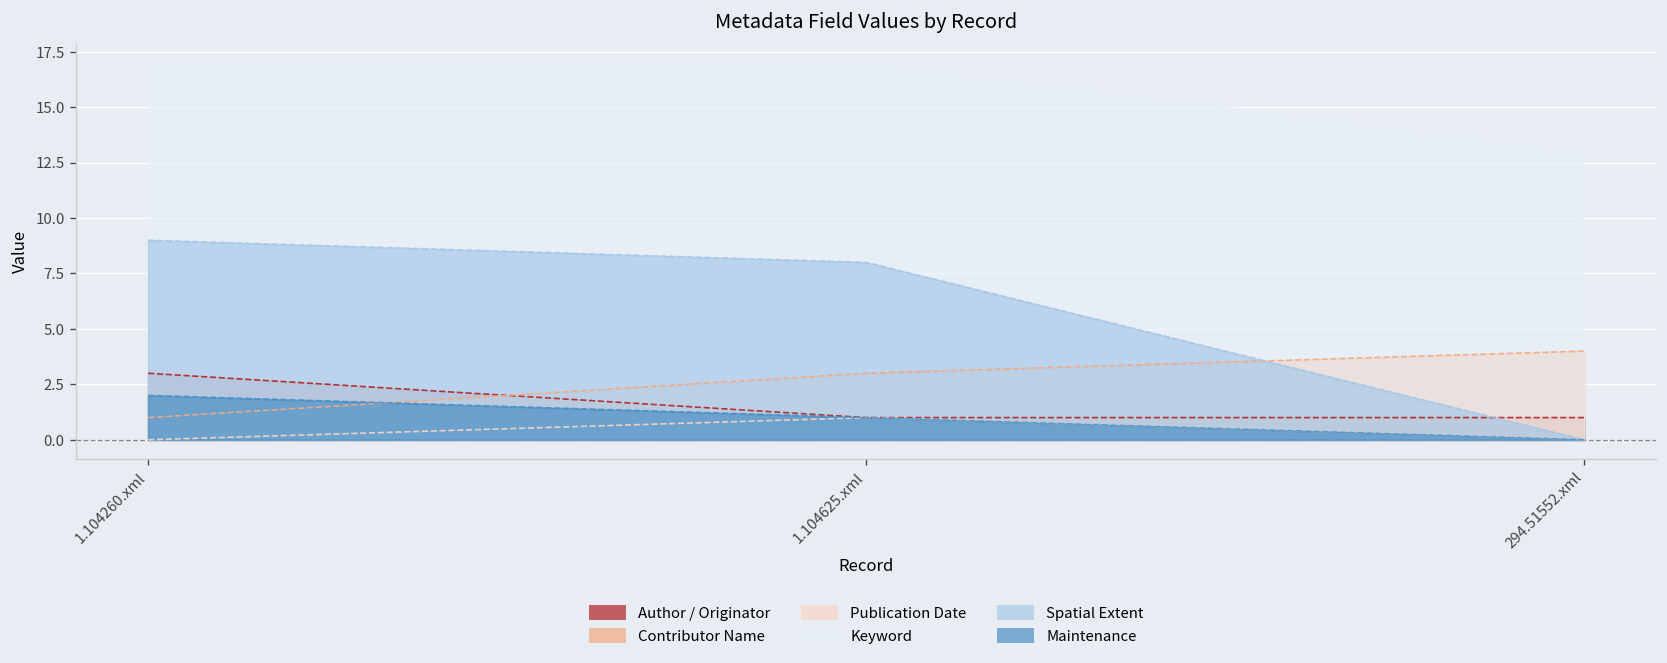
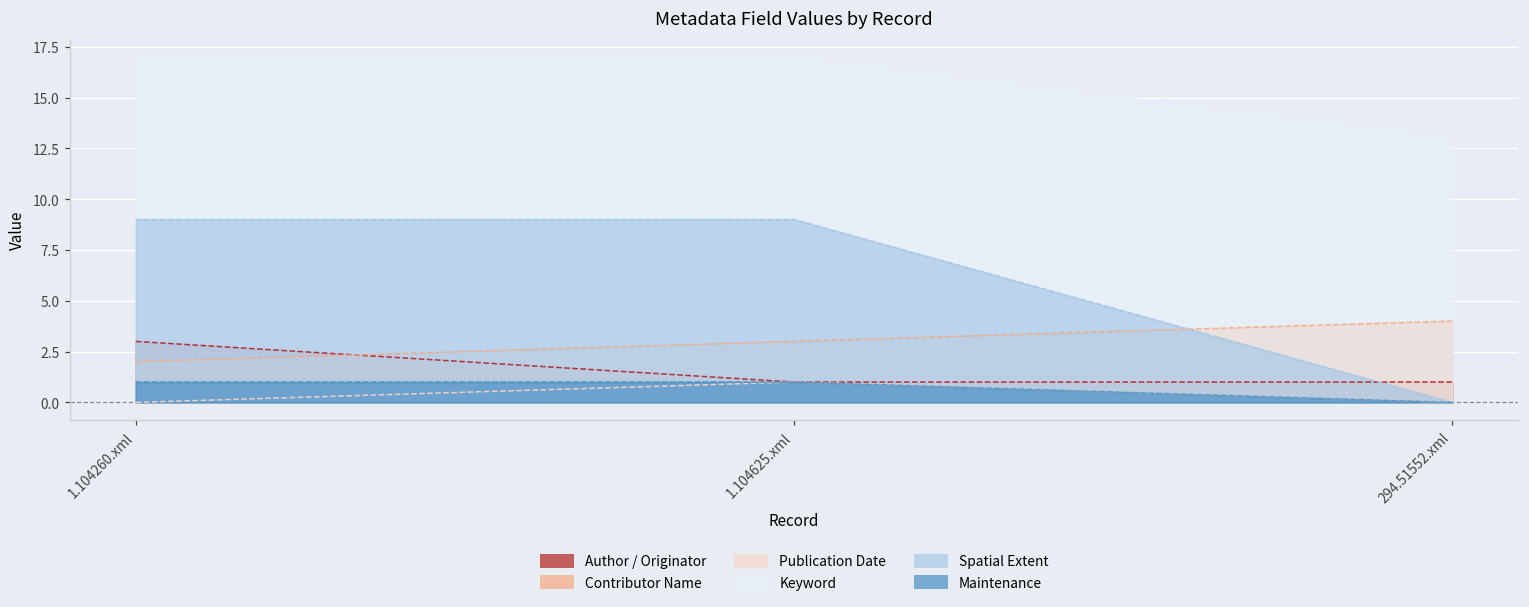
  {
    "Author / Originator": {
      "1.104260.xml": 3,
      "294.51552.xml": 1
    },
    "Contributor Name": {
-     "1.104260.xml": 1,
+     "1.104260.xml": 2,
      "1.104625.xml": 3,
      "294.51552.xml": 4
    },
    "Spatial Extent": {
      "1.104260.xml": 9,
-     "1.104625.xml": 8
+     "1.104625.xml": 9
    },
    "Maintenance": {
-     "1.104260.xml": 2
+     "1.104260.xml": 1
    }
  }
